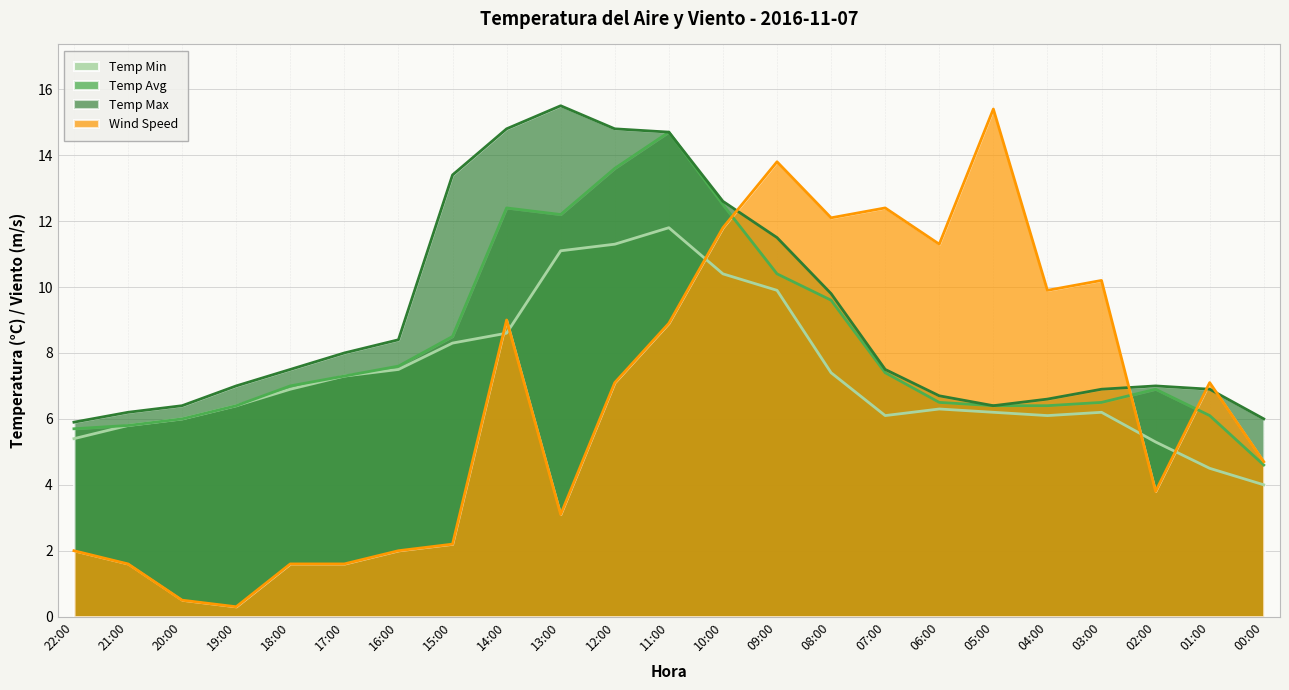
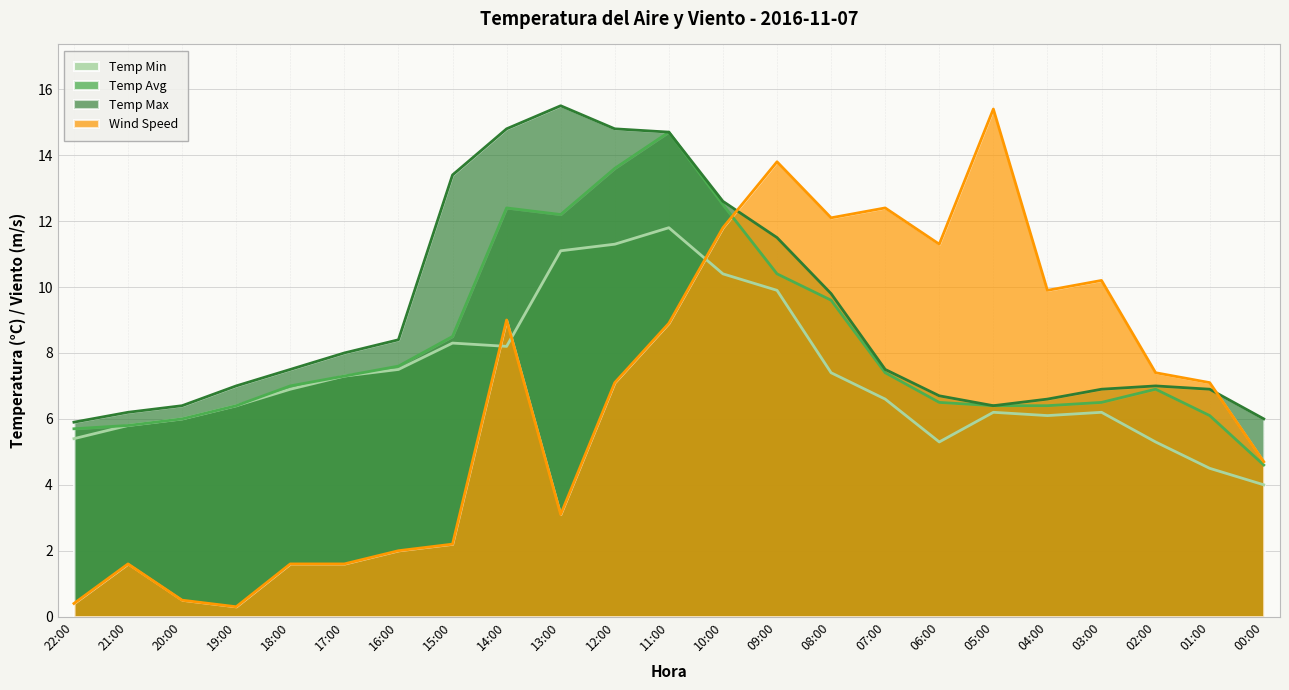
  {
    "Temp Min": {
      "22:00": 5.4,
      "18:00": 6.9,
      "16:00": 7.5,
      "15:00": 8.3,
-     "14:00": 8.6,
+     "14:00": 8.2,
      "13:00": 11.1,
      "12:00": 11.3,
      "11:00": 11.8,
      "10:00": 10.4,
      "09:00": 9.9,
      "08:00": 7.4,
-     "07:00": 6.1,
-     "06:00": 6.3,
+     "07:00": 6.6,
+     "06:00": 5.3,
      "05:00": 6.2,
      "04:00": 6.1,
      "03:00": 6.2,
      "02:00": 5.3,
      "01:00": 4.5,
      "00:00": 4.0
    },
    "Wind Speed": {
-     "22:00": 2.0,
+     "22:00": 0.4,
      "21:00": 1.6,
      "20:00": 0.5,
      "19:00": 0.3,
      "18:00": 1.6,
      "17:00": 1.6,
      "16:00": 2.0,
      "15:00": 2.2,
      "14:00": 9.0,
      "13:00": 3.1,
      "12:00": 7.1,
      "11:00": 8.9,
      "10:00": 11.8,
      "09:00": 13.8,
      "08:00": 12.1,
      "07:00": 12.4,
      "06:00": 11.3,
      "05:00": 15.4,
      "04:00": 9.9,
      "03:00": 10.2,
-     "02:00": 3.8,
+     "02:00": 7.4,
      "01:00": 7.1,
      "00:00": 4.7
    }
  }
